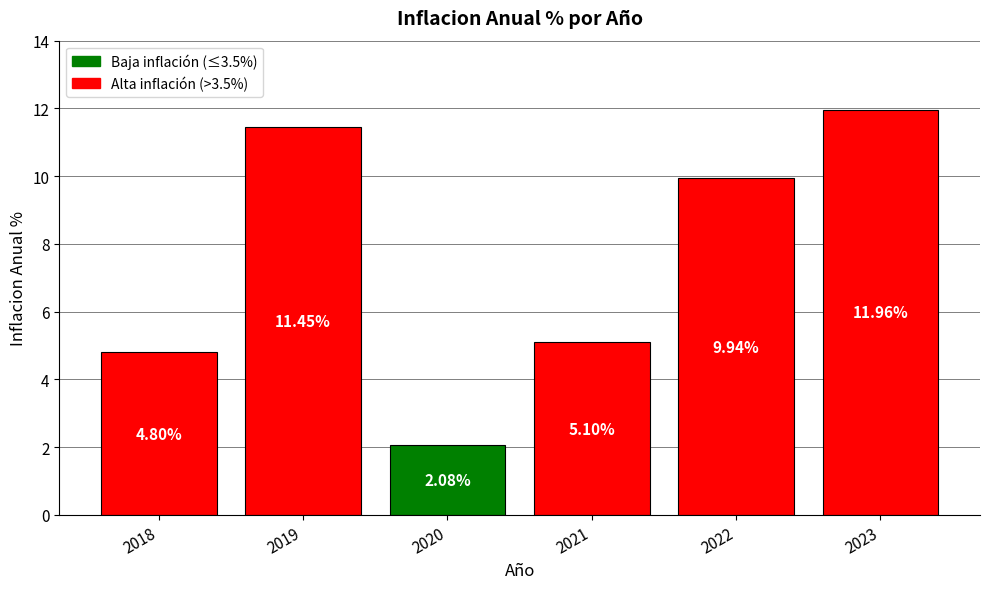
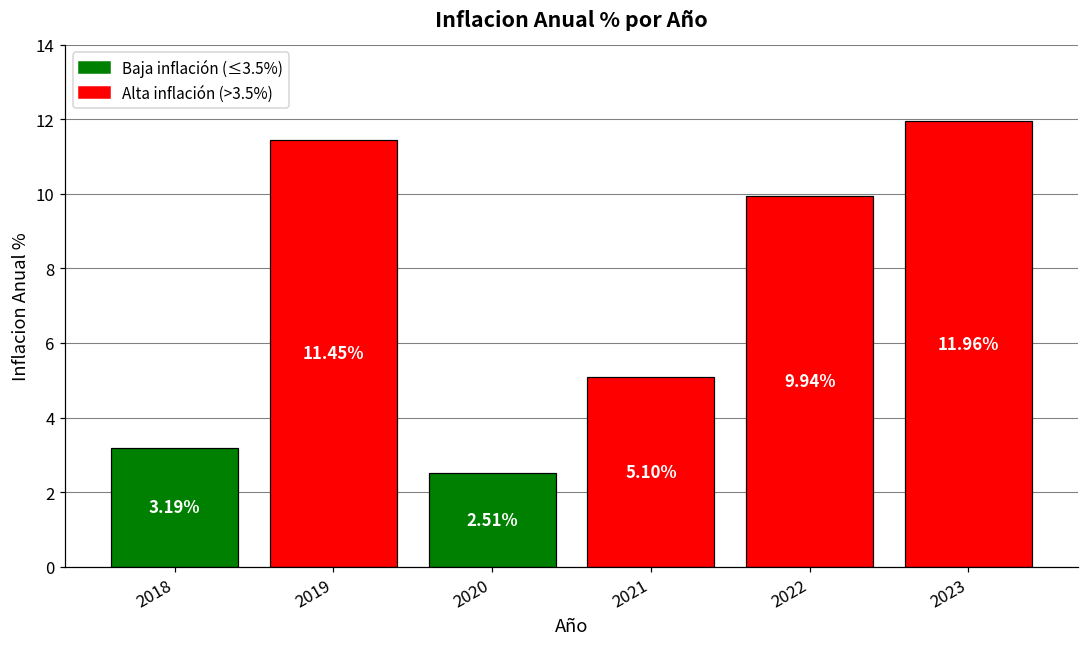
  {
-   "2018": "4.80%",
+   "2018": "3.19%",
    "2019": "11.45%",
-   "2020": "2.08%",
+   "2020": "2.51%",
    "2021": "5.10%",
    "2022": "9.94%",
    "2023": "11.96%"
  }
